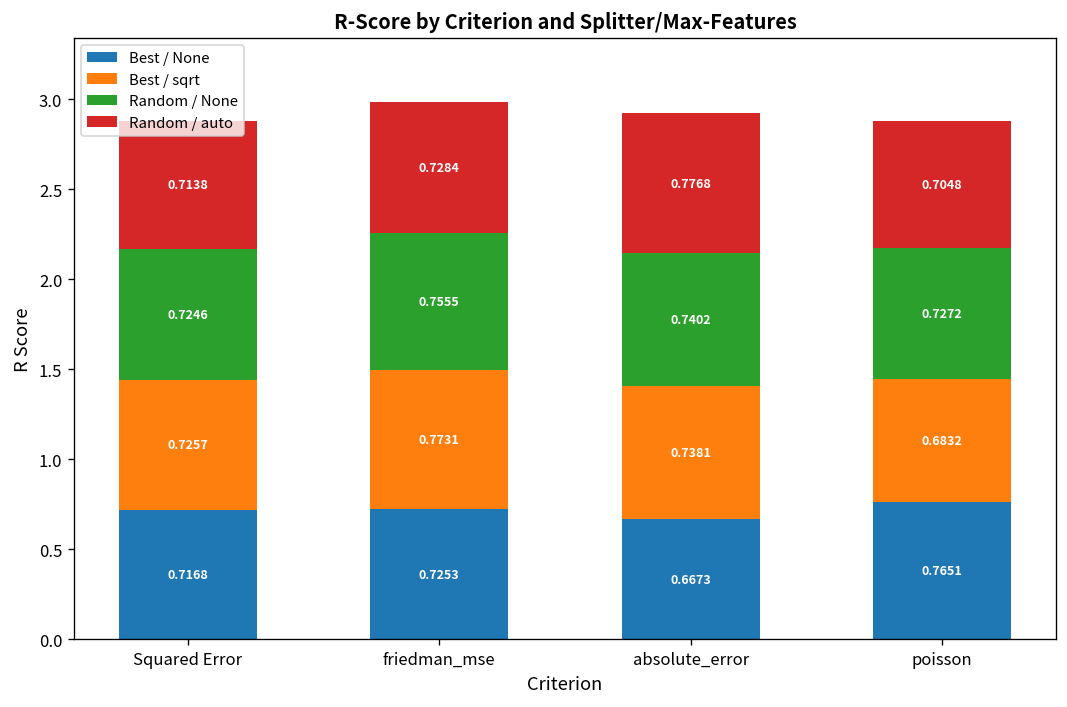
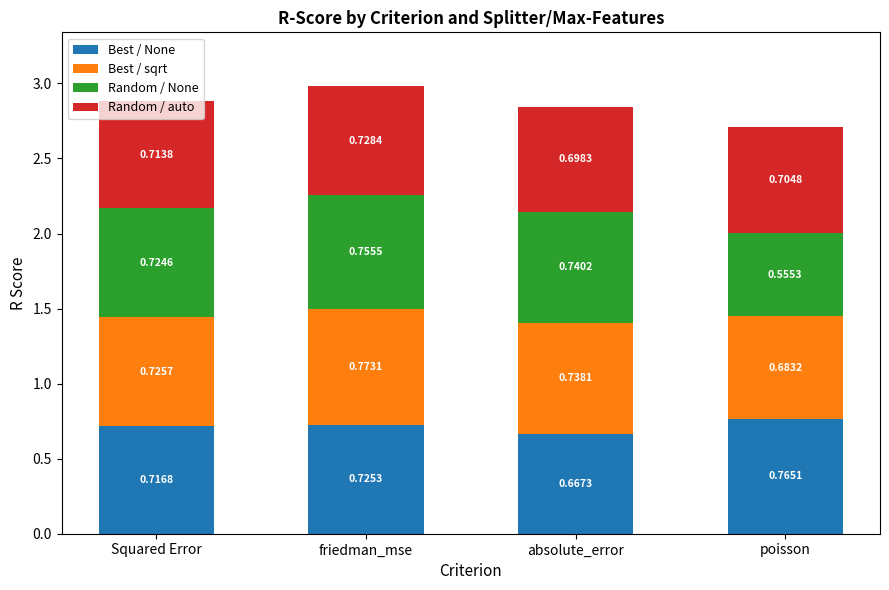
  {
    "Best / None": {
      "Squared Error": 0.7168,
      "friedman_mse": 0.7253,
      "absolute_error": 0.6673,
      "poisson": 0.7651
    },
    "Best / sqrt": {
      "Squared Error": 0.7257,
      "friedman_mse": 0.7731,
      "absolute_error": 0.7381,
      "poisson": 0.6832
    },
    "Random / None": {
      "Squared Error": 0.7246,
      "friedman_mse": 0.7555,
      "absolute_error": 0.7402,
-     "poisson": 0.7272
+     "poisson": 0.5553
    },
    "Random / auto": {
      "friedman_mse": 0.7284,
-     "absolute_error": 0.7768,
+     "absolute_error": 0.6983,
      "poisson": 0.7048
    }
  }
